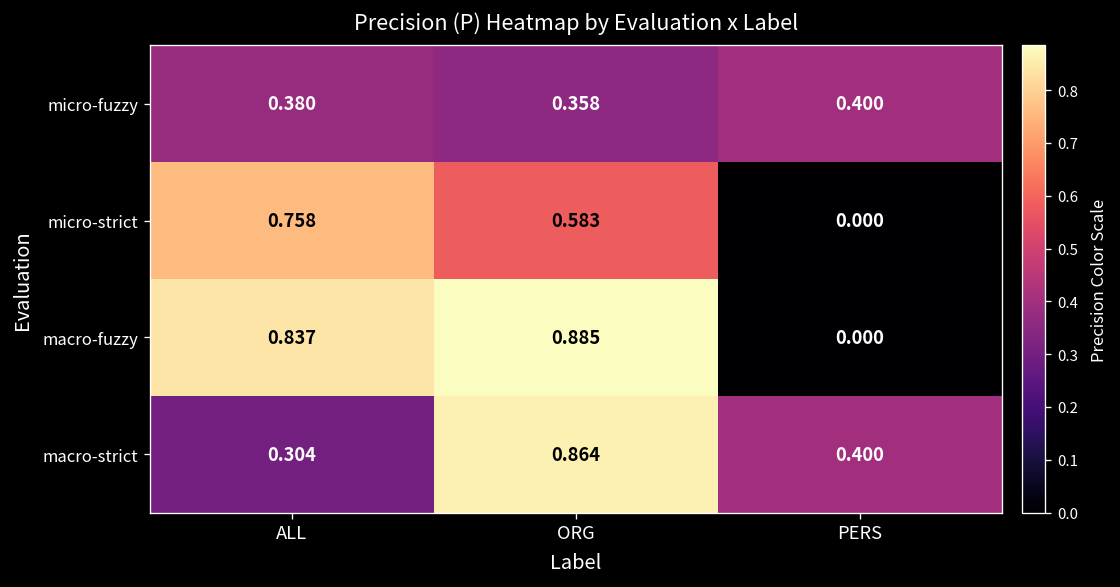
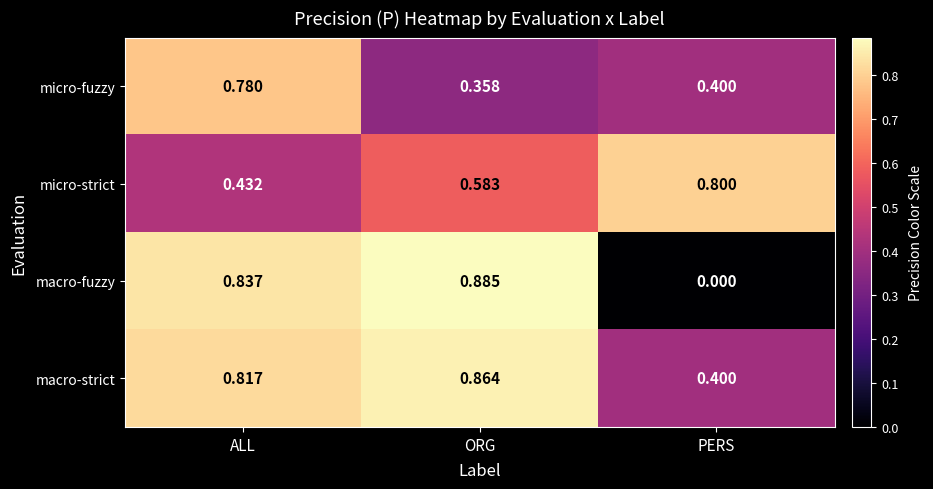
  {
    "micro-fuzzy": {
-     "ALL": 0.380,
+     "ALL": 0.780,
      "ORG": 0.358,
      "PERS": 0.400
    },
    "micro-strict": {
-     "ALL": 0.758,
+     "ALL": 0.432,
      "ORG": 0.583,
-     "PERS": 0.000
+     "PERS": 0.800
    },
    "macro-fuzzy": {
      "ALL": 0.837,
      "ORG": 0.885,
      "PERS": 0.000
    },
    "macro-strict": {
-     "ALL": 0.304,
+     "ALL": 0.817,
      "ORG": 0.864,
      "PERS": 0.400
    }
  }
